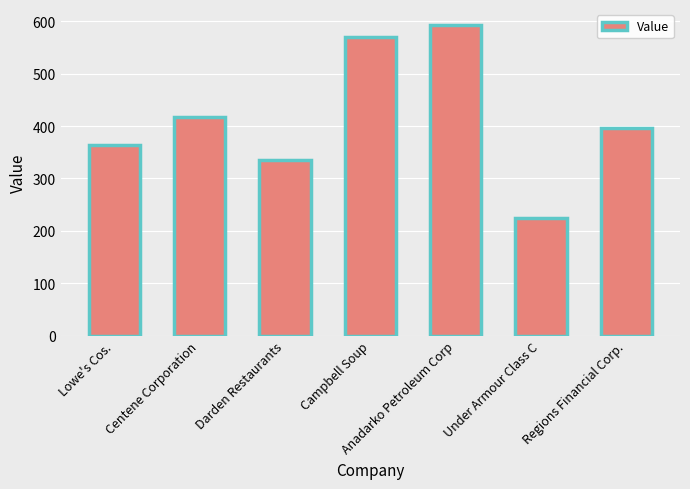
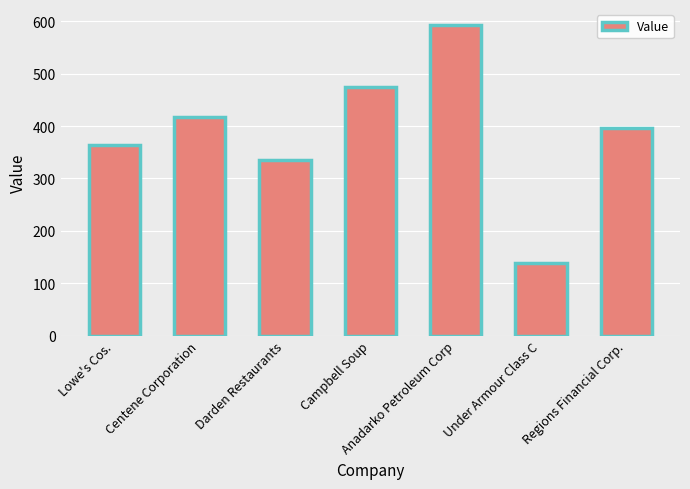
  {
    "Lowe's Cos.": 360,
    "Centene Corporation": 420,
    "Darden Restaurants": 340,
-   "Campbell Soup": 570,
+   "Campbell Soup": 470,
    "Anadarko Petroleum Corp": 590,
-   "Under Armour Class C": 230,
+   "Under Armour Class C": 140,
    "Regions Financial Corp.": 400
  }
